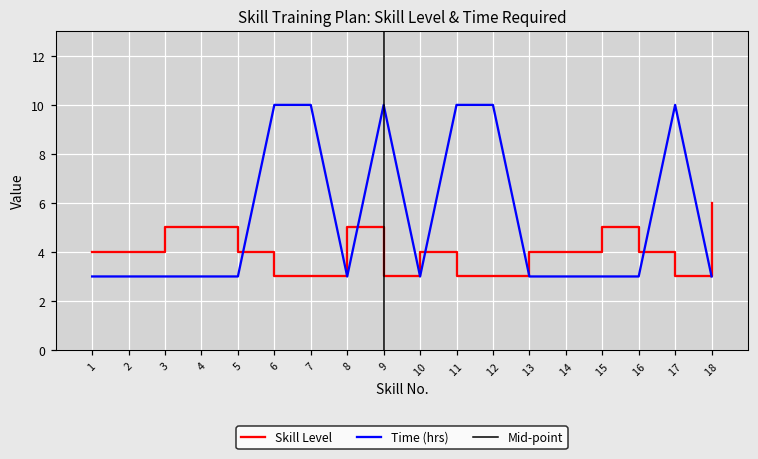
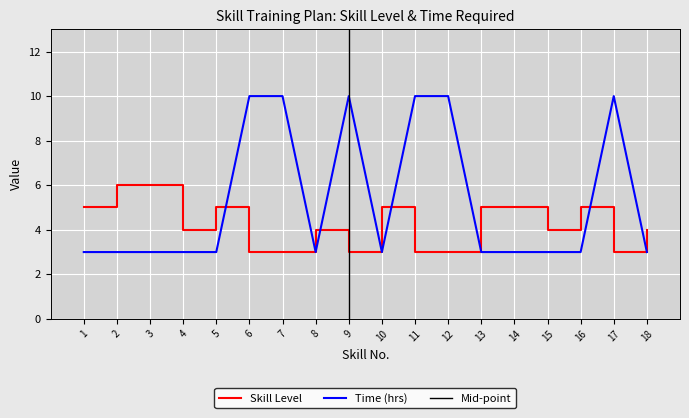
  {
    "Skill Level": {
-     "1": 4,
-     "2": 4,
-     "3": 5,
-     "4": 5,
-     "5": 4,
+     "1": 5,
+     "2": 6,
+     "3": 6,
+     "4": 4,
+     "5": 5,
      "6": 3,
      "7": 3,
-     "8": 5,
+     "8": 4,
      "9": 3,
-     "10": 4,
+     "10": 5,
      "11": 3,
      "12": 3,
-     "13": 4,
-     "14": 4,
-     "15": 5,
-     "16": 4,
+     "13": 5,
+     "14": 5,
+     "15": 4,
+     "16": 5,
      "17": 3,
-     "18": 6
+     "18": 4
    },
    "Time (hrs)": {
      "1": 3,
      "2": 3,
      "3": 3,
      "4": 3,
      "5": 3,
      "6": 10,
      "7": 10,
      "8": 3,
      "9": 10,
      "10": 3,
      "11": 10,
      "12": 10,
      "13": 3,
      "14": 3,
      "15": 3,
      "16": 3,
      "17": 10,
      "18": 3
    }
  }
